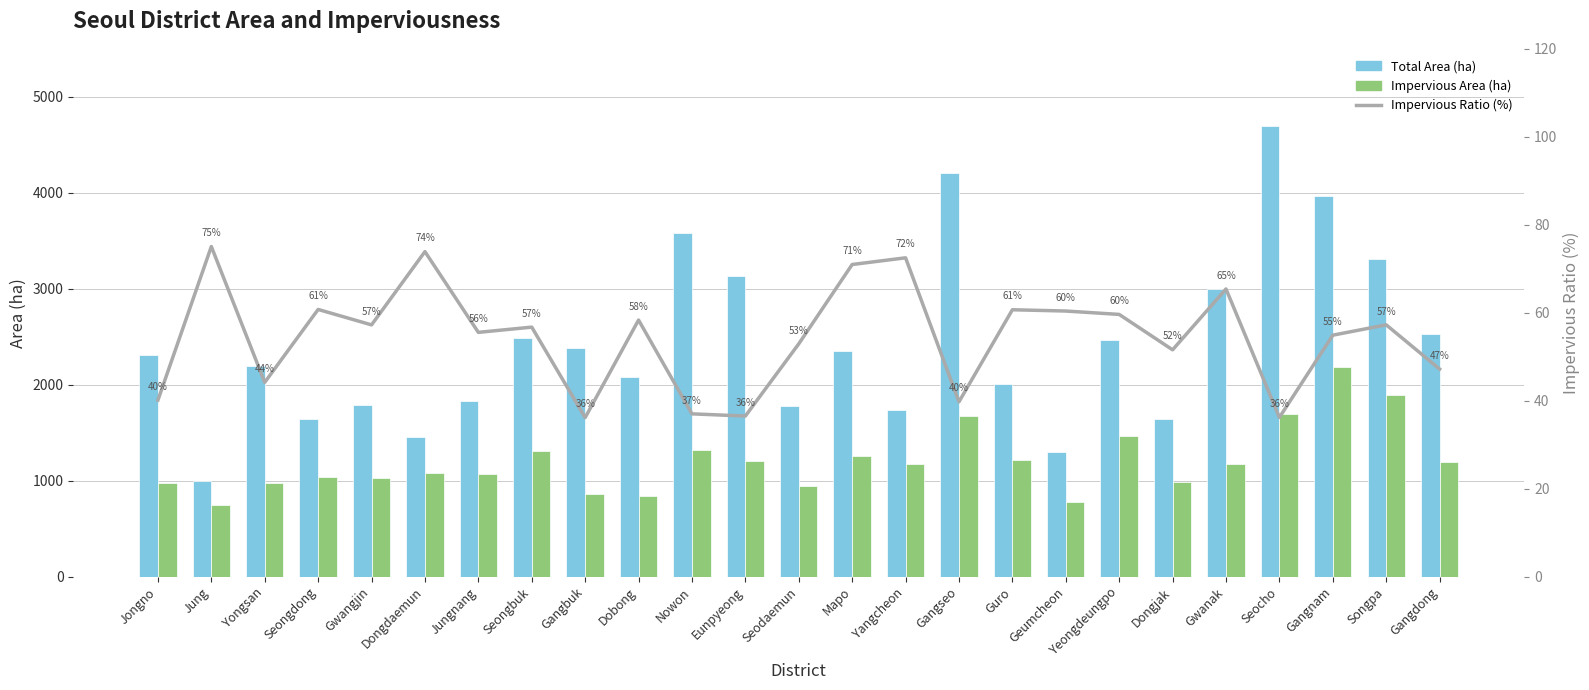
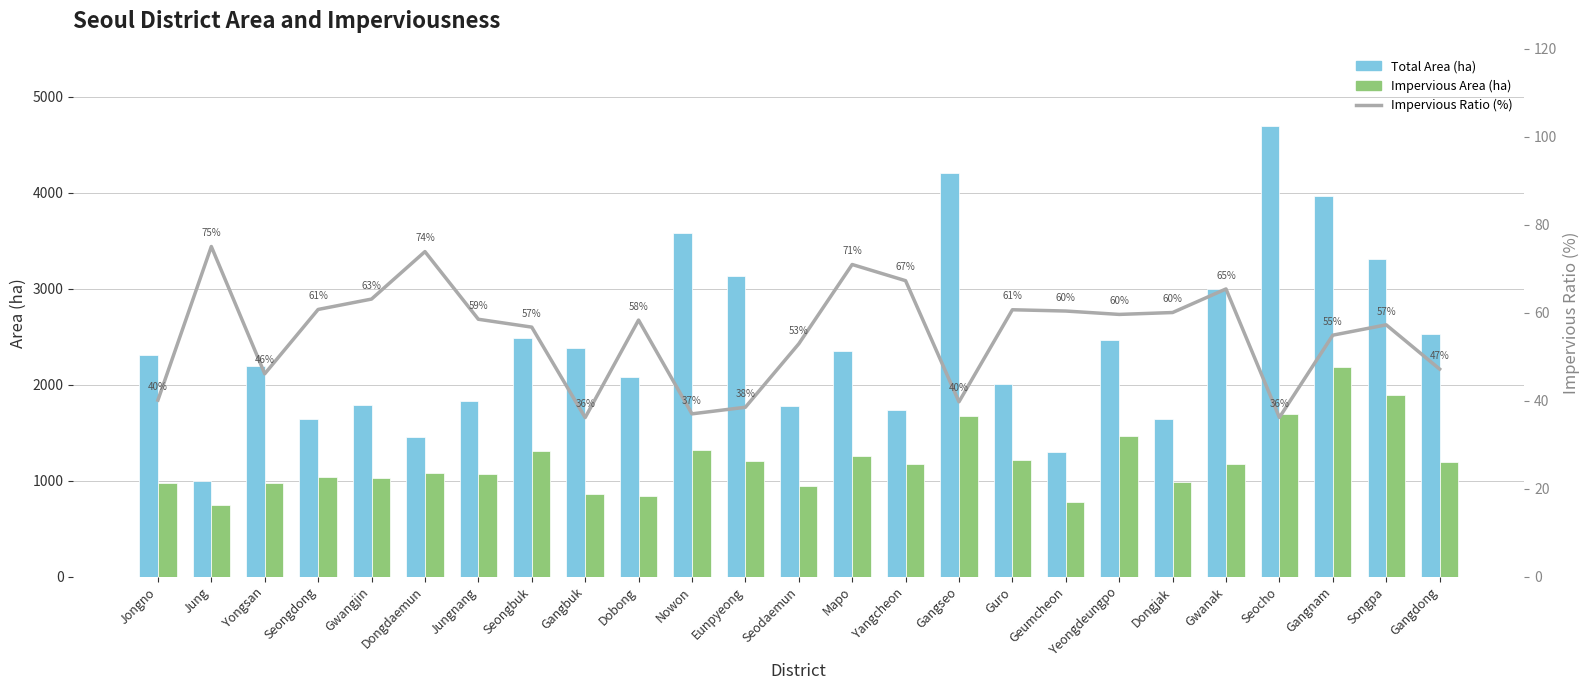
  {
    "Impervious Ratio (%)": {
      "Jongno": "40%",
      "Jung": "75%",
-     "Yongsan": "44%",
+     "Yongsan": "46%",
      "Seongdong": "61%",
-     "Gwangjin": "57%",
+     "Gwangjin": "63%",
      "Dongdaemun": "74%",
-     "Jungnang": "56%",
+     "Jungnang": "59%",
      "Seongbuk": "57%",
      "Gangbuk": "36%",
      "Dobong": "58%",
      "Nowon": "37%",
-     "Eunpyeong": "36%",
+     "Eunpyeong": "38%",
      "Seodaemun": "53%",
      "Mapo": "71%",
-     "Yangcheon": "72%",
+     "Yangcheon": "67%",
      "Gangseo": "40%",
      "Guro": "61%",
      "Geumcheon": "60%",
      "Yeongdeungpo": "60%",
-     "Dongjak": "52%",
+     "Dongjak": "60%",
      "Gwanak": "65%",
      "Seocho": "36%",
      "Gangnam": "55%",
      "Songpa": "57%",
      "Gangdong": "47%"
    }
  }
